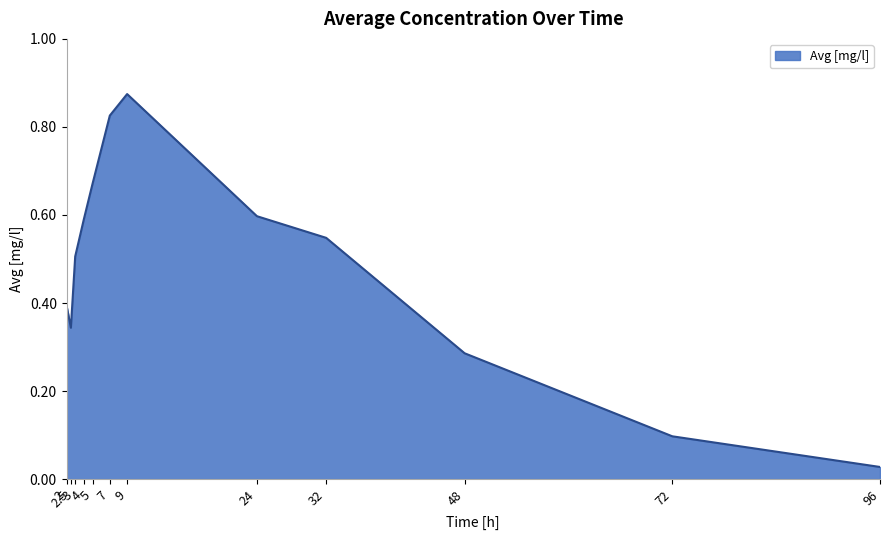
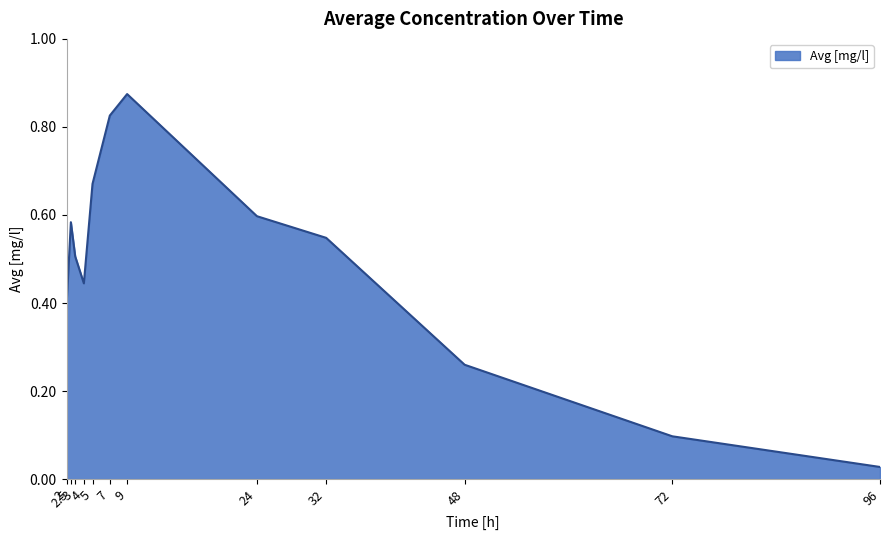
  {
    "2": 0.39,
-   "2.5": 0.34,
+   "2.5": 0.58,
    "3": 0.51,
-   "4": 0.59,
+   "4": 0.44,
    "5": 0.67,
    "7": 0.83,
    "9": 0.87,
    "24": 0.60,
    "32": 0.55,
-   "48": 0.29,
+   "48": 0.26,
    "72": 0.10,
    "96": 0.03
  }
